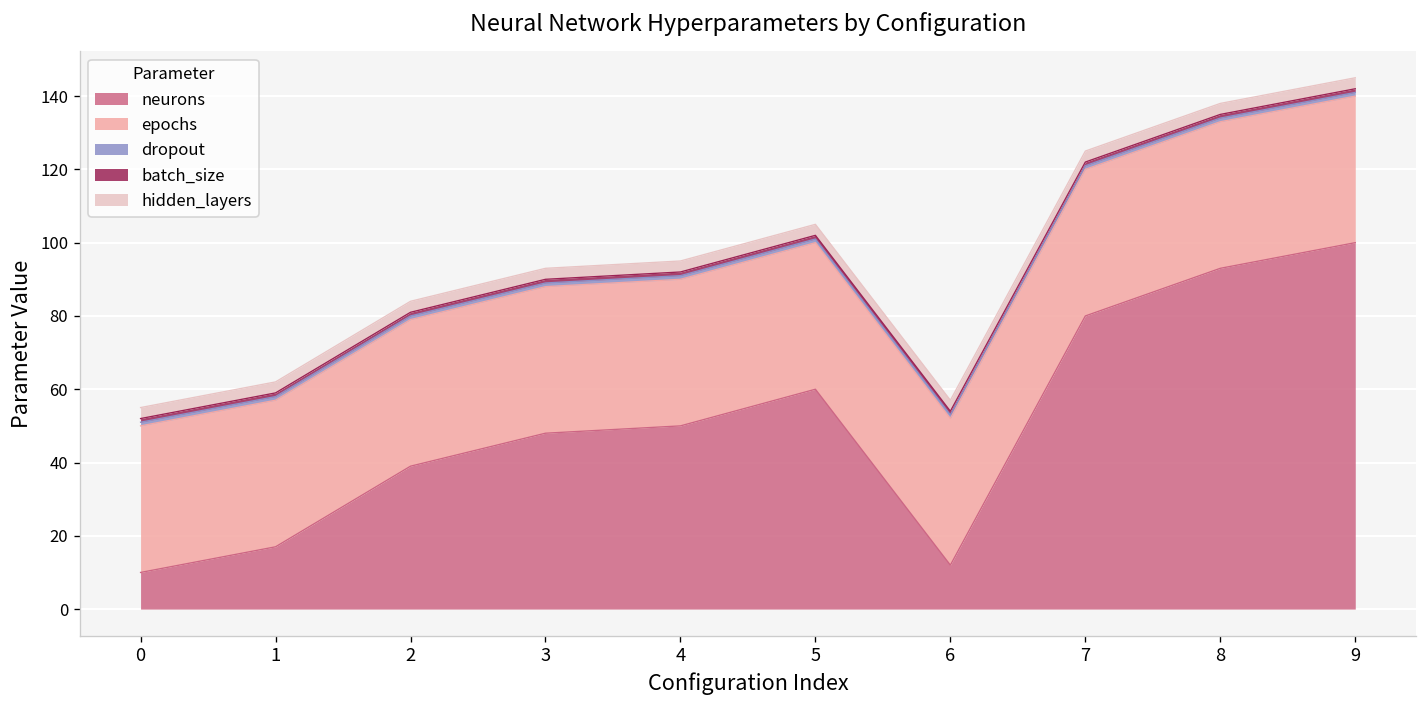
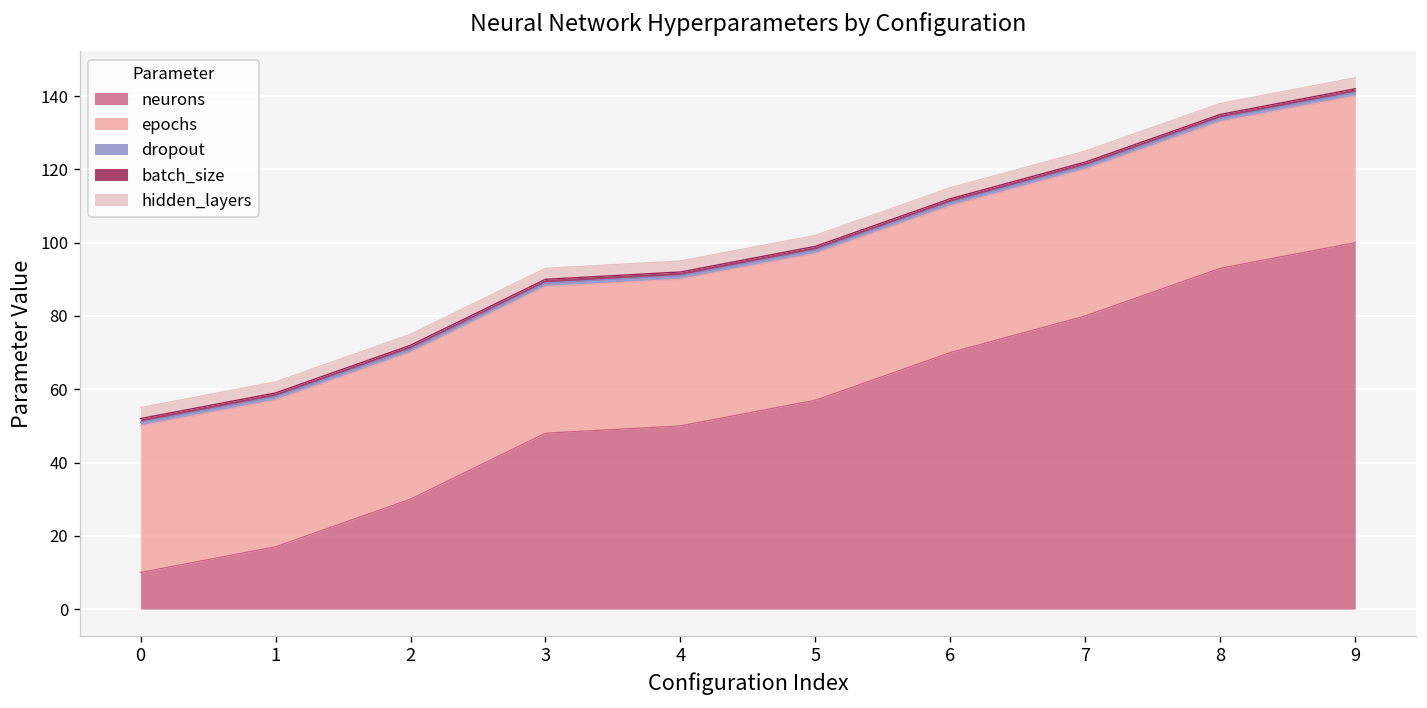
  {
    "neurons": {
      "0": 10,
      "1": 17,
-     "2": 39,
+     "2": 30,
      "3": 48,
      "4": 50,
-     "5": 60,
-     "6": 12,
+     "5": 57,
+     "6": 70,
      "7": 80,
      "8": 93,
      "9": 100
    },
    "dropout": {
      "0": 1,
      "1": 1,
      "2": 1,
      "3": 1,
      "4": 1,
      "5": 1,
      "6": 1,
      "7": 1,
      "8": 1,
      "9": 1
    },
    "batch_size": {
      "0": 1,
      "1": 1,
      "2": 1,
      "3": 1,
      "4": 1,
      "5": 1,
      "6": 1,
      "7": 1,
      "8": 1,
      "9": 1
    }
  }
